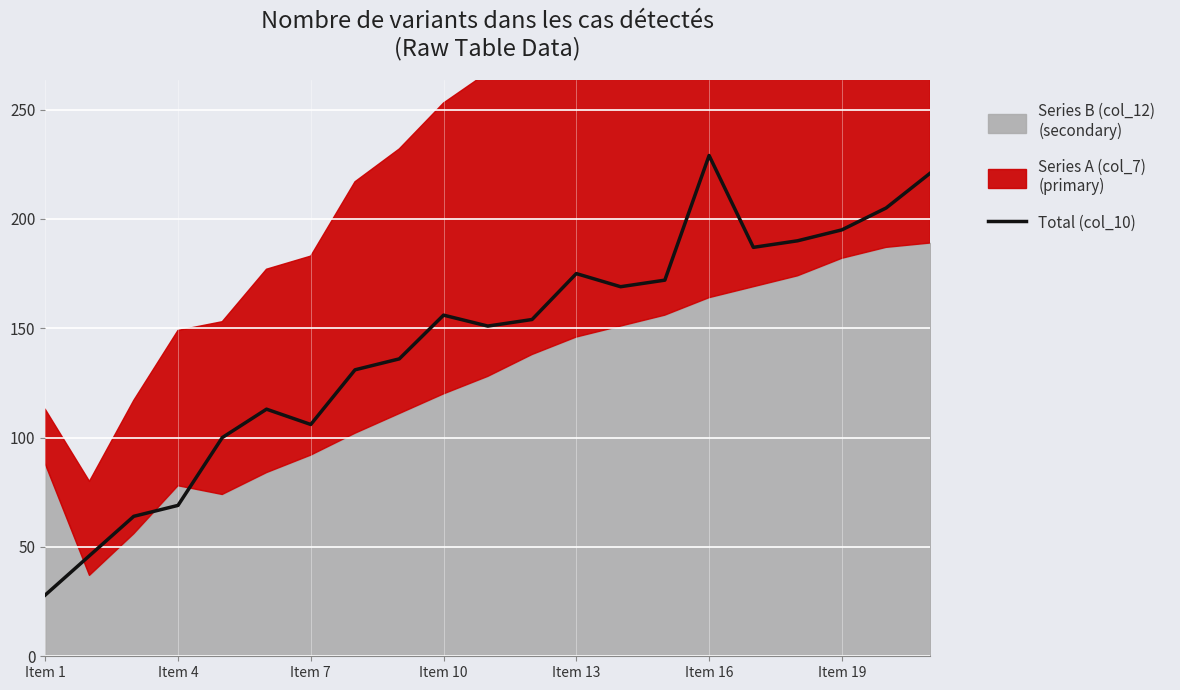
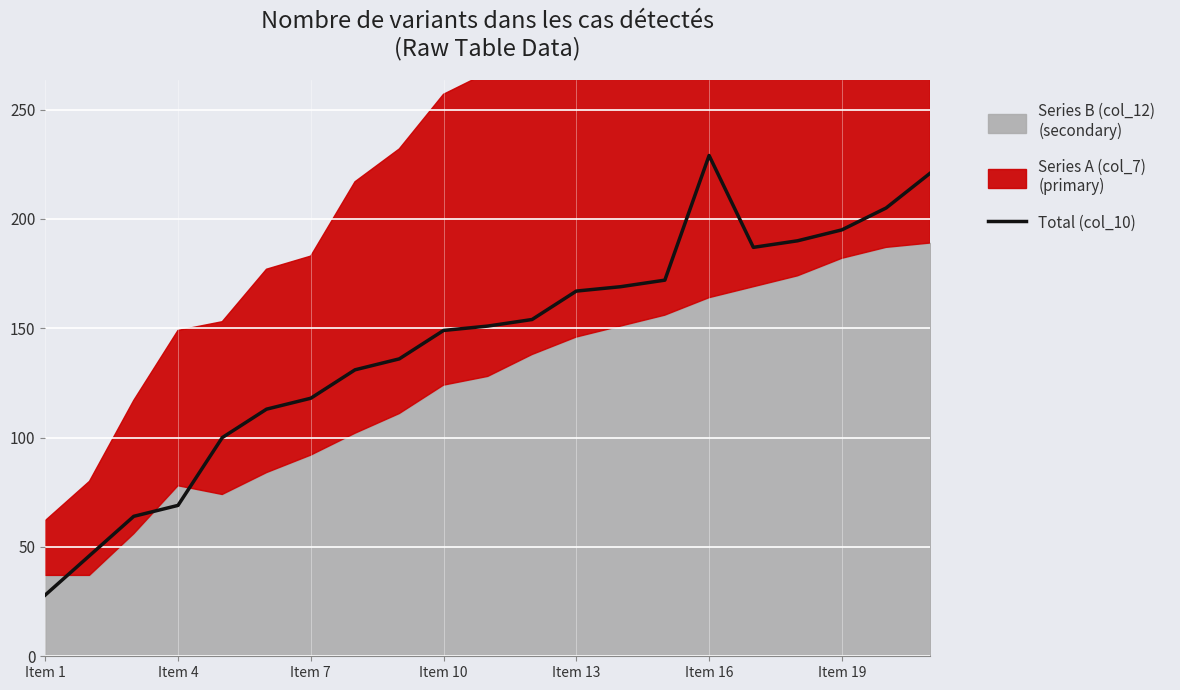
  {
    "Series B (col_12) (secondary)": {
-     "Item 1": 88,
+     "Item 1": 37,
      "Item 4": 78,
      "Item 7": 92,
-     "Item 10": 120,
+     "Item 10": 124,
      "Item 13": 146,
      "Item 16": 164,
      "Item 19": 182
    },
    "Total (col_10)": {
      "Item 1": 28,
      "Item 4": 69,
-     "Item 7": 106,
-     "Item 10": 156,
-     "Item 13": 175,
+     "Item 7": 118,
+     "Item 10": 149,
+     "Item 13": 167,
      "Item 16": 229,
      "Item 19": 195
    },
    "Series A (col_7) (primary)": {
      "Item 1": 25,
      "Item 4": 71,
      "Item 7": 91,
      "Item 10": 133
    }
  }
